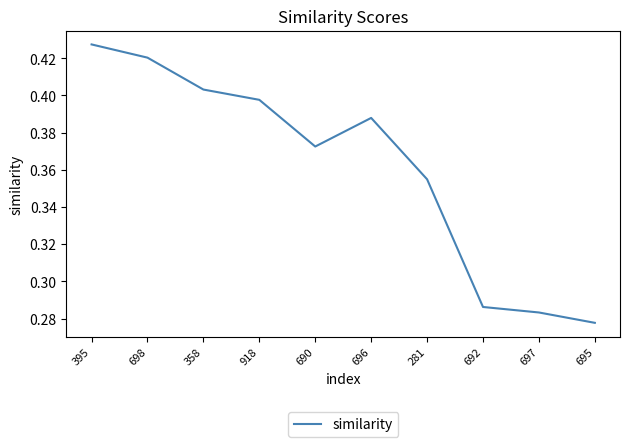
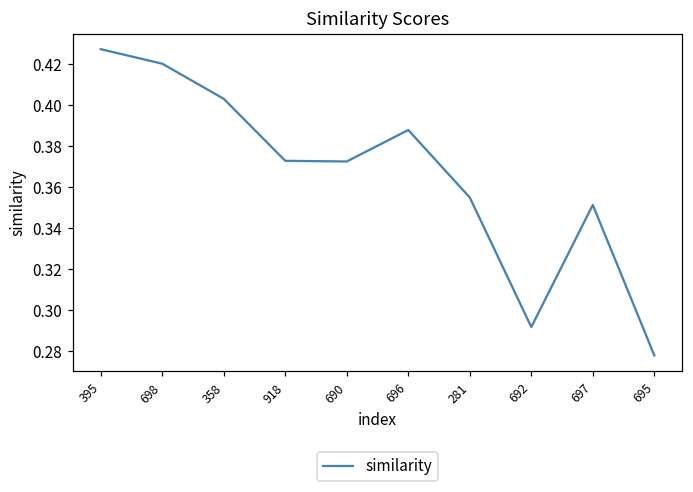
  {
    "395": 0.427,
    "698": 0.420,
    "358": 0.403,
-   "918": 0.398,
+   "918": 0.373,
    "690": 0.373,
    "696": 0.388,
    "281": 0.355,
-   "692": 0.286,
-   "697": 0.283,
+   "692": 0.292,
+   "697": 0.351,
    "695": 0.278
  }
